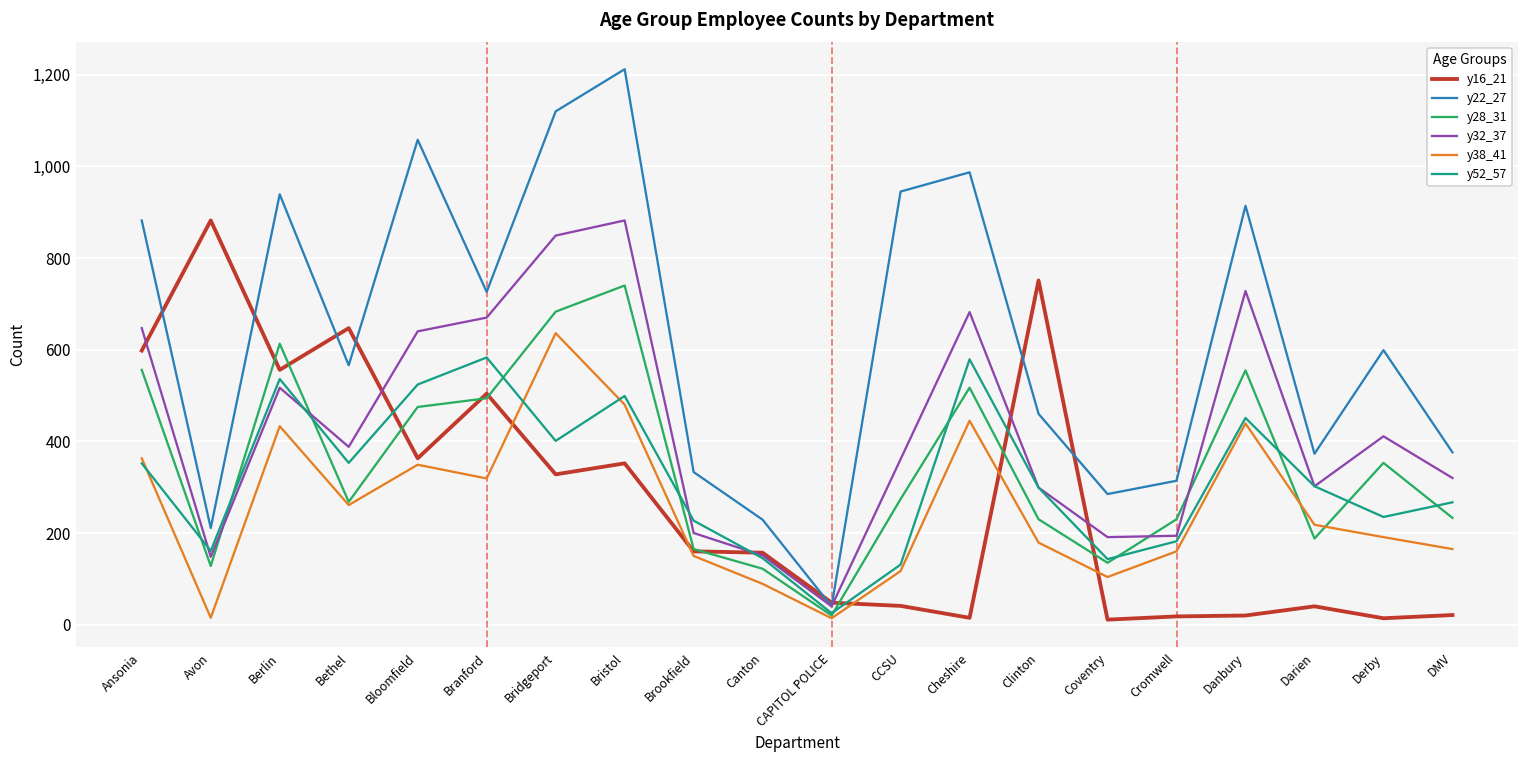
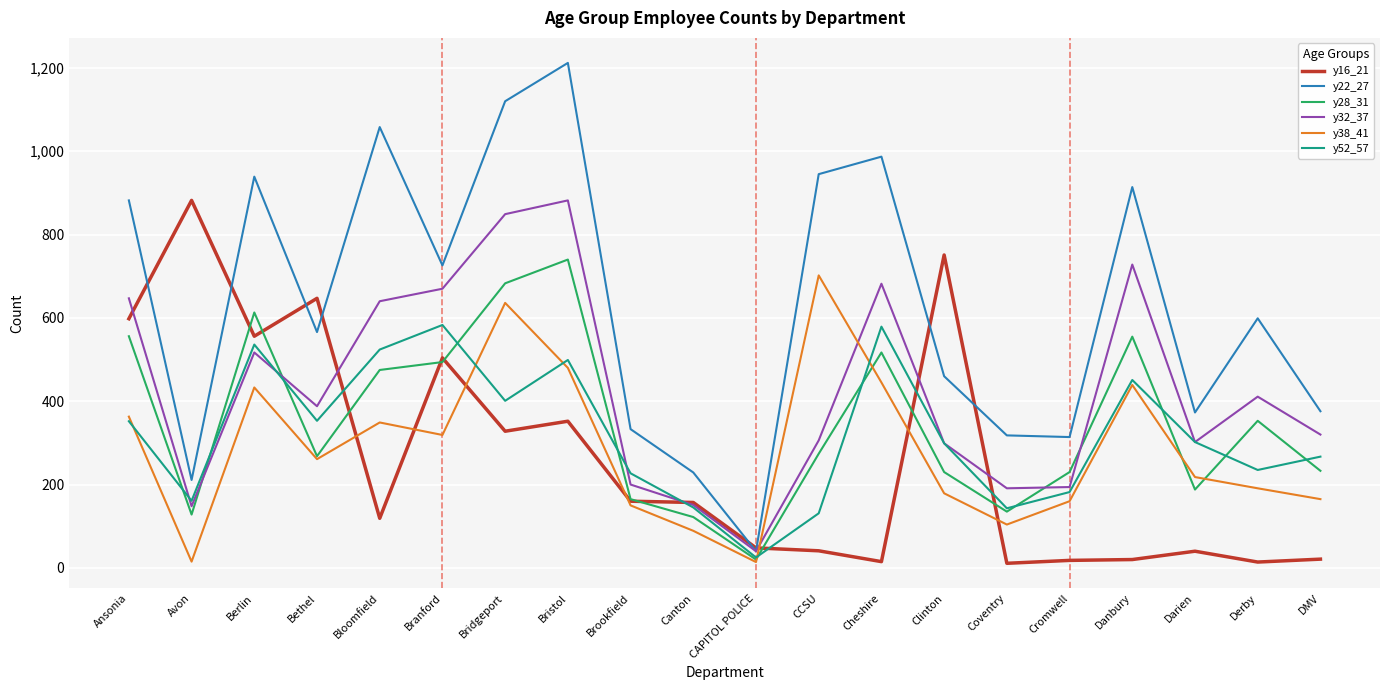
  {
    "y16_21": {
      "Ansonia": "600",
      "Avon": "880",
      "Berlin": "560",
      "Bethel": "650",
-     "Bloomfield": "360",
+     "Bloomfield": "120",
      "Branford": "500",
      "Bridgeport": "330",
      "Bristol": "350",
      "CAPITOL POLICE": "50",
      "CCSU": "40",
      "Cheshire": "20",
      "Clinton": "750",
      "Coventry": "10",
      "Cromwell": "20",
      "Danbury": "20",
      "Darien": "40",
      "Derby": "10",
      "DMV": "20"
    },
    "y22_27": {
      "Ansonia": "880",
      "Avon": "210",
      "Berlin": "940",
      "Bethel": "570",
      "Bloomfield": "1,060",
      "Branford": "730",
      "Bridgeport": "1,120",
      "Bristol": "1,210",
      "Brookfield": "330",
      "Canton": "230",
      "CCSU": "950",
      "Cheshire": "990",
      "Clinton": "460",
-     "Coventry": "290",
+     "Coventry": "320",
      "Cromwell": "310",
      "Danbury": "910",
      "Darien": "370",
      "Derby": "600",
      "DMV": "380"
    },
    "y32_37": {
      "Ansonia": "650",
      "Avon": "150",
      "Berlin": "520",
      "Bethel": "390",
      "Bloomfield": "640",
      "Branford": "670",
      "Bridgeport": "850",
      "Bristol": "880",
      "Brookfield": "200",
-     "CCSU": "360",
+     "CCSU": "310",
      "Cheshire": "680",
      "Coventry": "190",
      "Cromwell": "190",
      "Danbury": "730",
      "Derby": "410",
      "DMV": "320"
    },
    "y38_41": {
      "Ansonia": "360",
      "Avon": "20",
      "Berlin": "430",
      "Bethel": "260",
      "Bloomfield": "350",
      "Branford": "320",
      "Bridgeport": "640",
      "Bristol": "480",
      "Brookfield": "150",
      "Canton": "90",
-     "CCSU": "120",
+     "CCSU": "700",
      "Cheshire": "450",
      "Clinton": "180",
      "Coventry": "100",
      "Cromwell": "160",
      "Danbury": "440",
      "Darien": "220",
      "Derby": "190",
      "DMV": "170"
    }
  }
